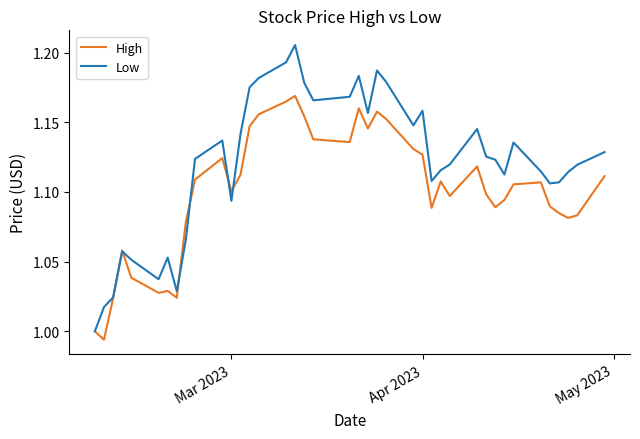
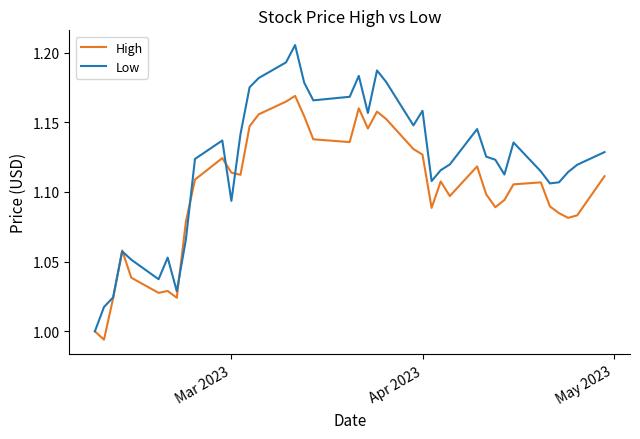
  {
    "High": {
-     "Mar 2023": 1.101,
+     "Mar 2023": 1.114,
      "Apr 2023": 1.127
    },
    "Low": {
      "Mar 2023": 1.094,
      "Apr 2023": 1.158
    }
  }
